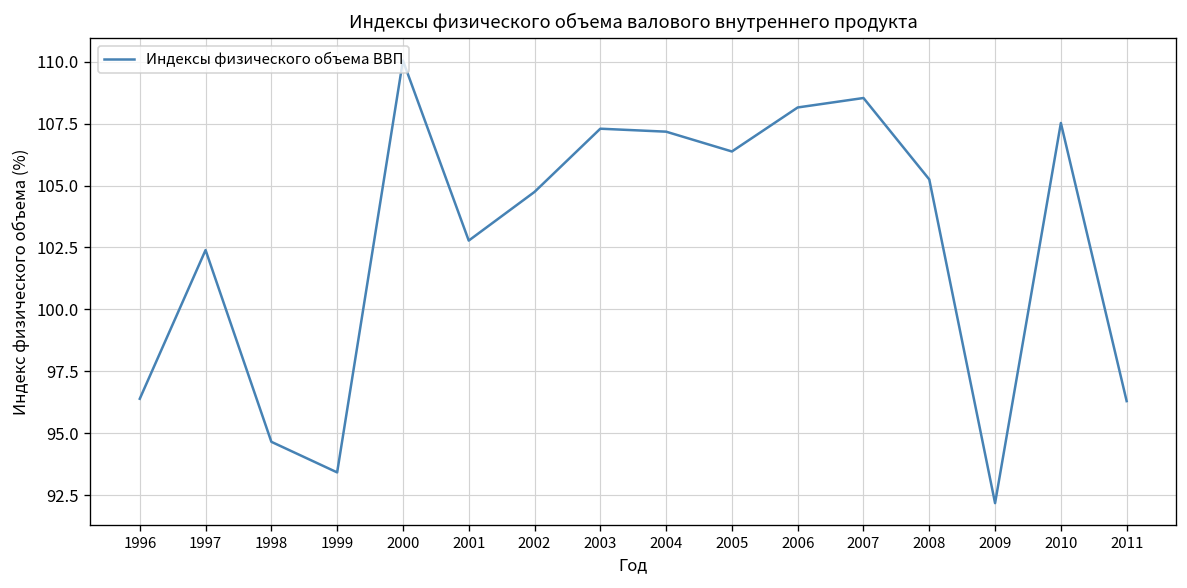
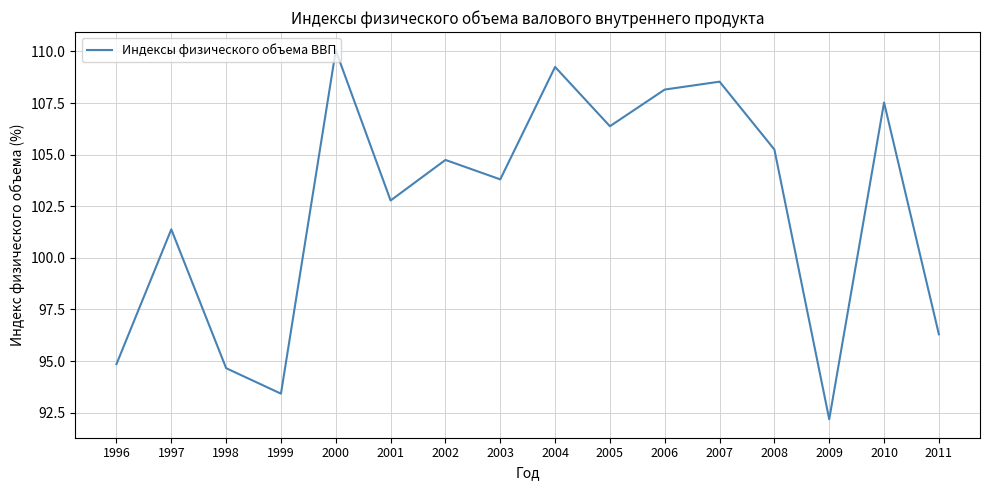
  {
-   "1996": 96.4,
-   "1997": 102.4,
+   "1996": 94.9,
+   "1997": 101.4,
    "1998": 94.7,
    "1999": 93.4,
    "2001": 102.8,
    "2002": 104.7,
-   "2003": 107.3,
-   "2004": 107.2,
+   "2003": 103.8,
+   "2004": 109.2,
    "2005": 106.4,
    "2006": 108.2,
    "2007": 108.5,
    "2008": 105.2,
    "2009": 92.2,
    "2010": 107.5,
    "2011": 96.3
  }
